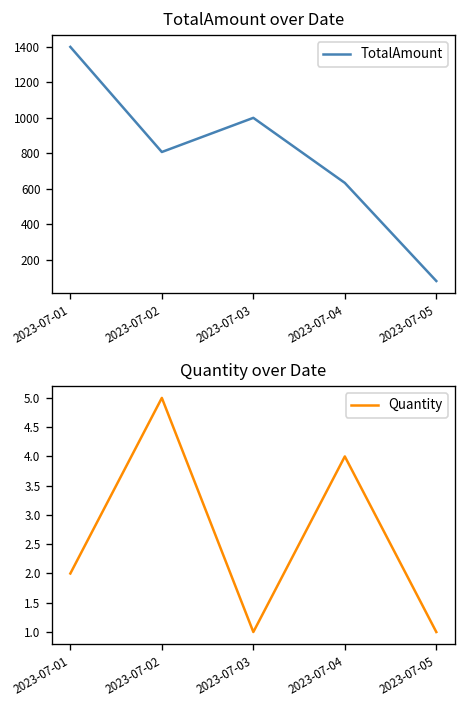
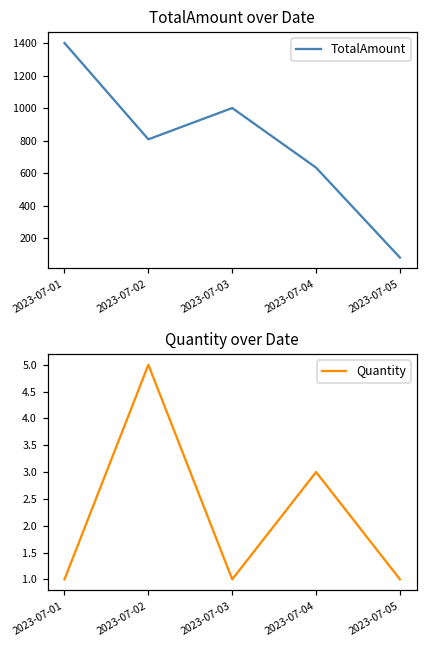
  {
    "TotalAmount over Date": {
      "2023-07-01": 1400,
      "2023-07-02": 810,
      "2023-07-03": 1000,
      "2023-07-04": 630,
      "2023-07-05": 80
    },
    "Quantity over Date": {
-     "2023-07-01": 2,
+     "2023-07-01": 1,
      "2023-07-02": 5,
      "2023-07-03": 1,
-     "2023-07-04": 4,
+     "2023-07-04": 3,
      "2023-07-05": 1
    }
  }
